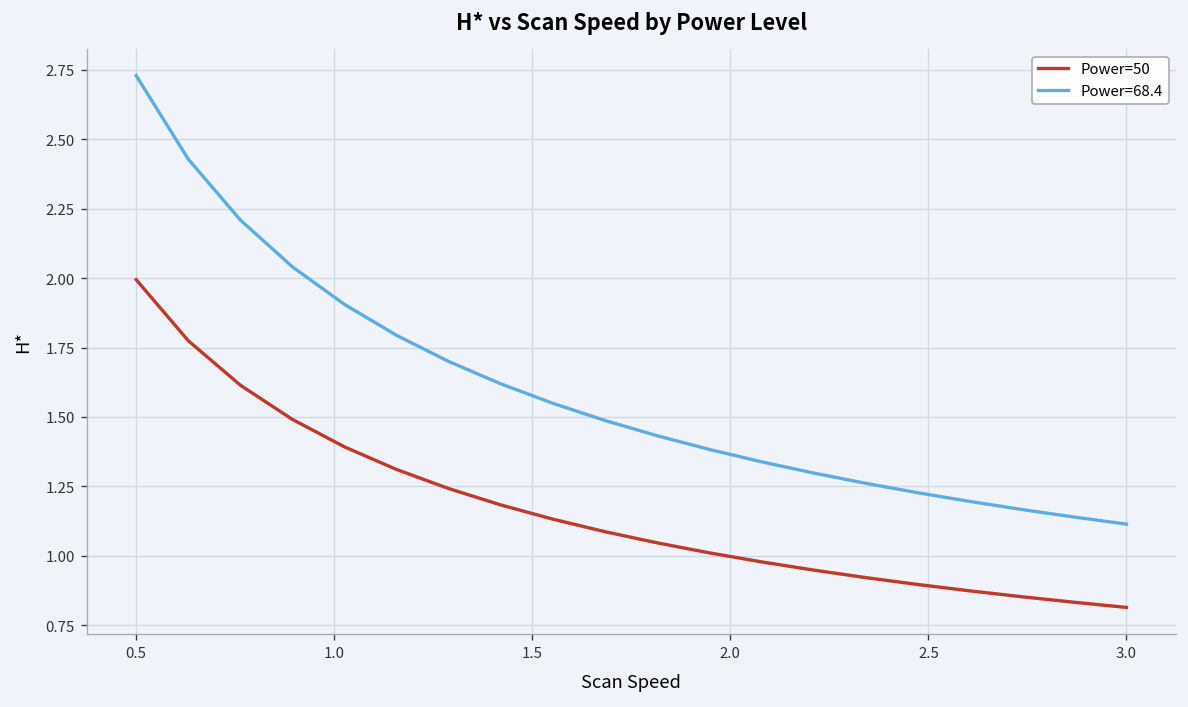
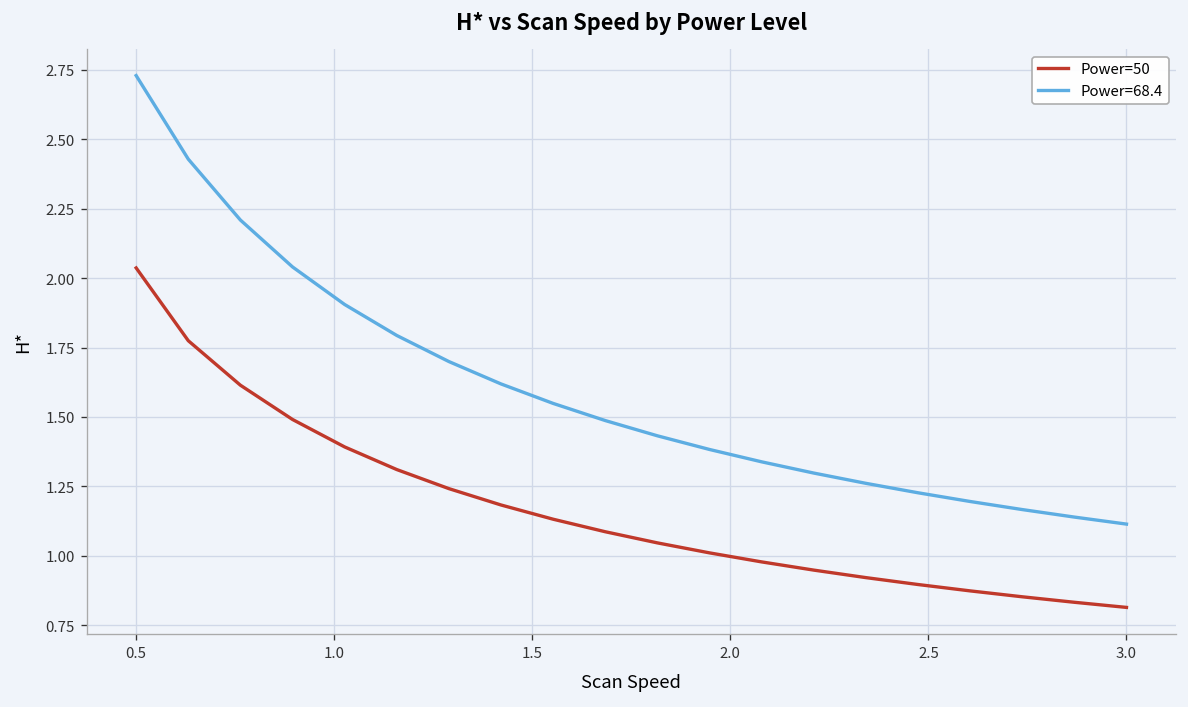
  {
    "Power=50": {
-     "0.5": 1.99,
+     "0.5": 2.04,
      "3.0": 0.81
    },
    "Power=68.4": {
      "0.5": 2.73,
      "3.0": 1.11
    }
  }
